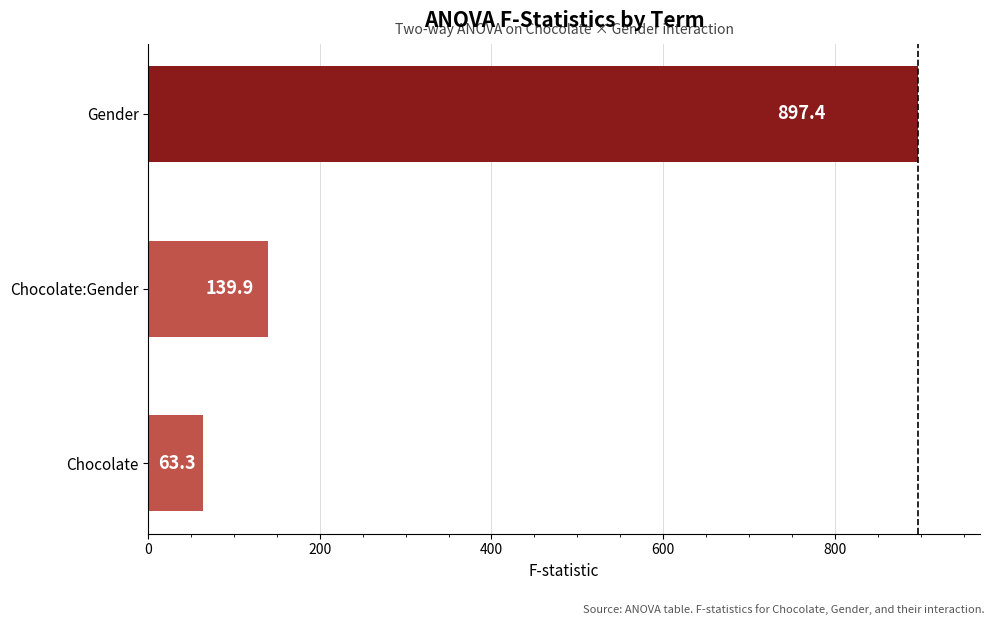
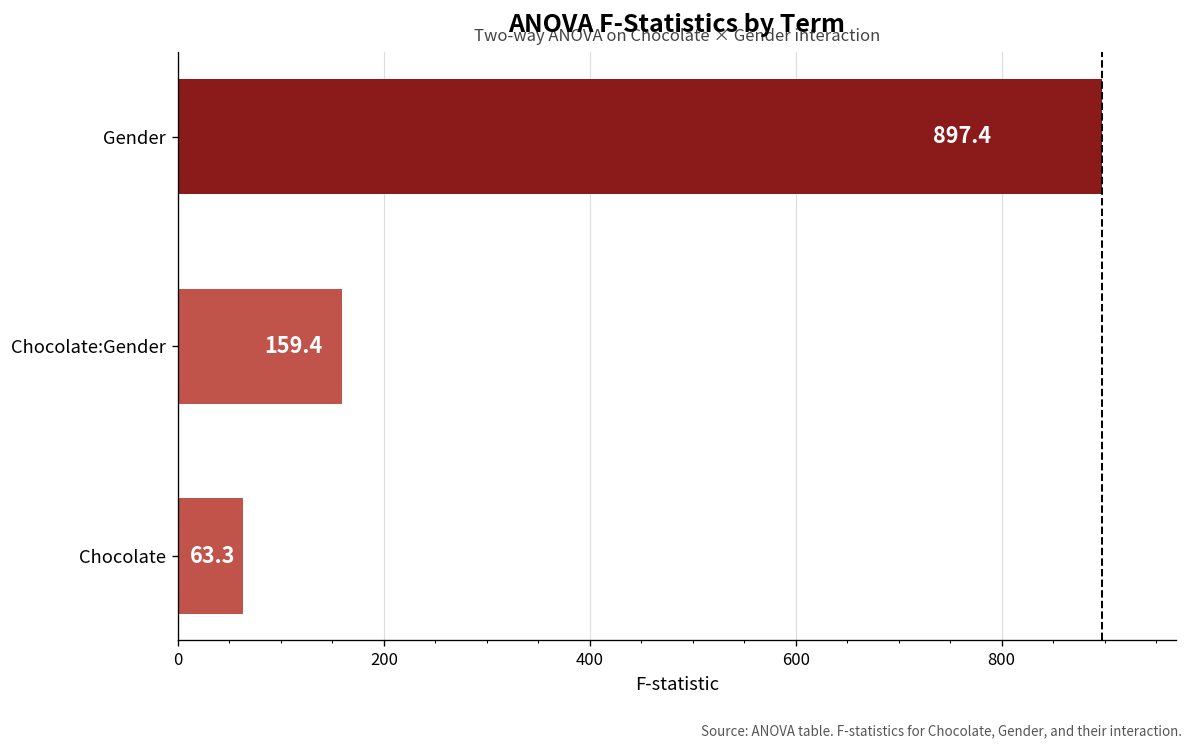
  {
    "Gender": 897.4,
-   "Chocolate:Gender": 139.9,
+   "Chocolate:Gender": 159.4,
    "Chocolate": 63.3
  }
